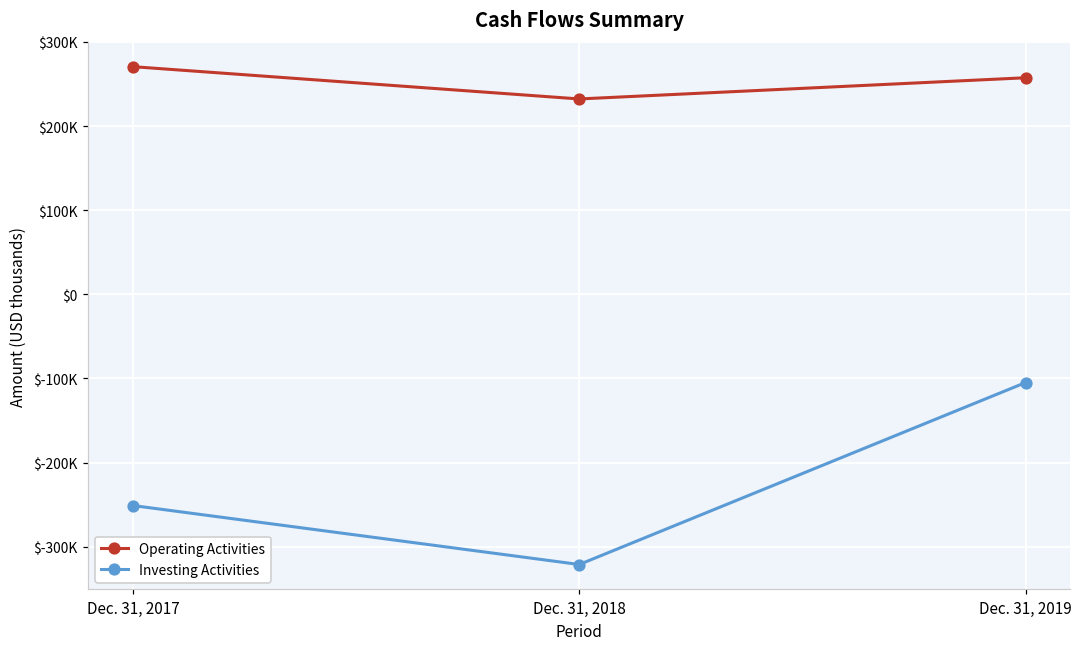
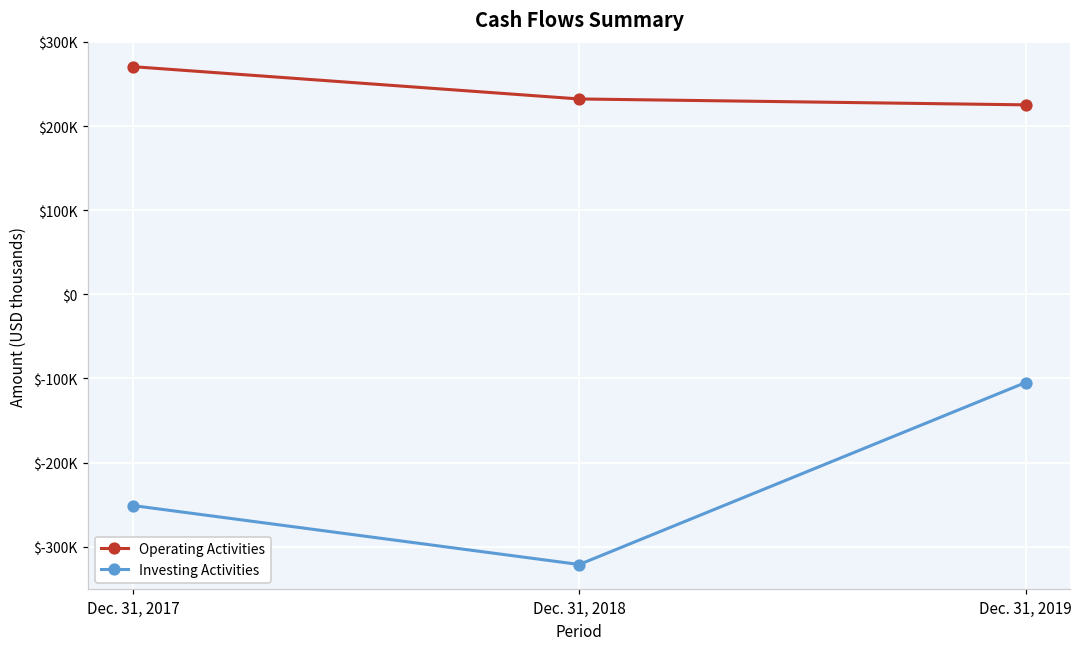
  {
    "Operating Activities": {
      "Dec. 31, 2017": "$270000",
      "Dec. 31, 2018": "$230000",
-     "Dec. 31, 2019": "$260000"
+     "Dec. 31, 2019": "$230000"
    },
    "Investing Activities": {
      "Dec. 31, 2017": "$-250000",
      "Dec. 31, 2018": "$-320000",
      "Dec. 31, 2019": "$-100000"
    }
  }
